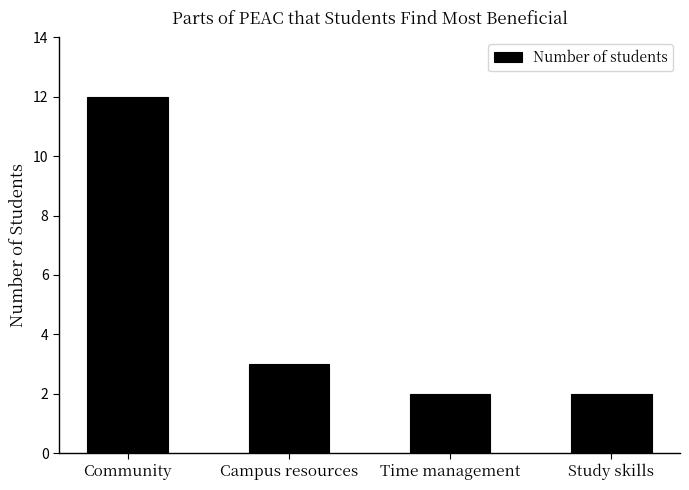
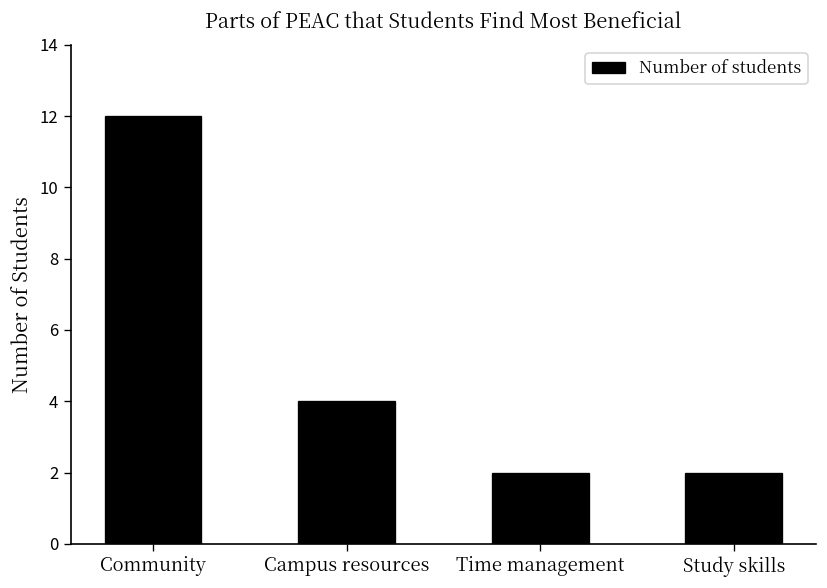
  {
    "Community": 12,
-   "Campus resources": 3,
+   "Campus resources": 4,
    "Time management": 2,
    "Study skills": 2
  }
